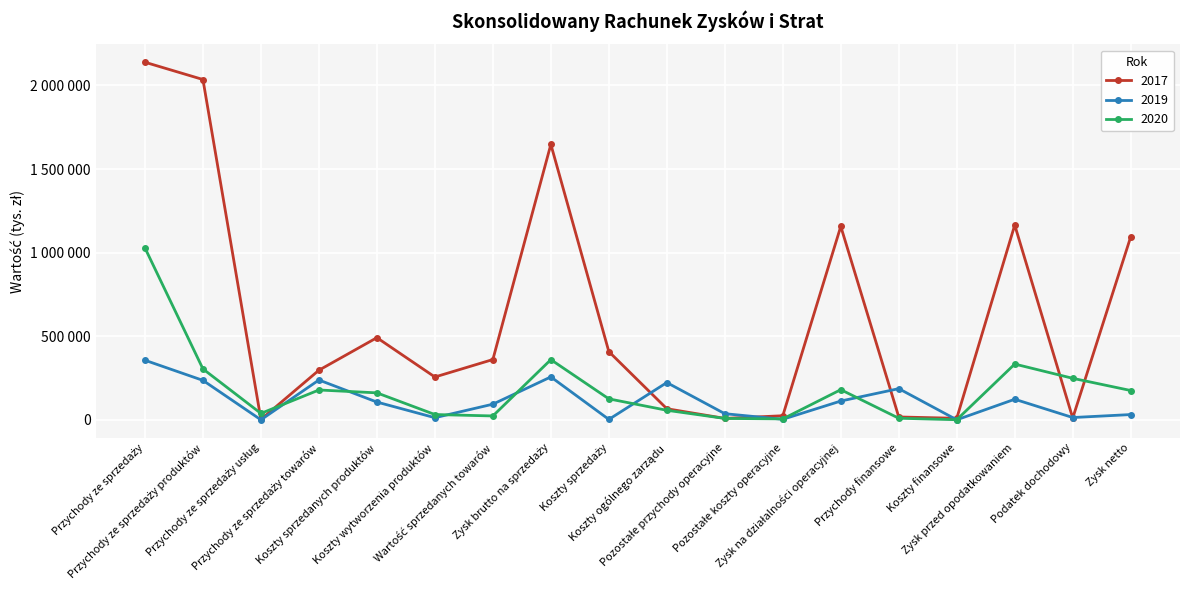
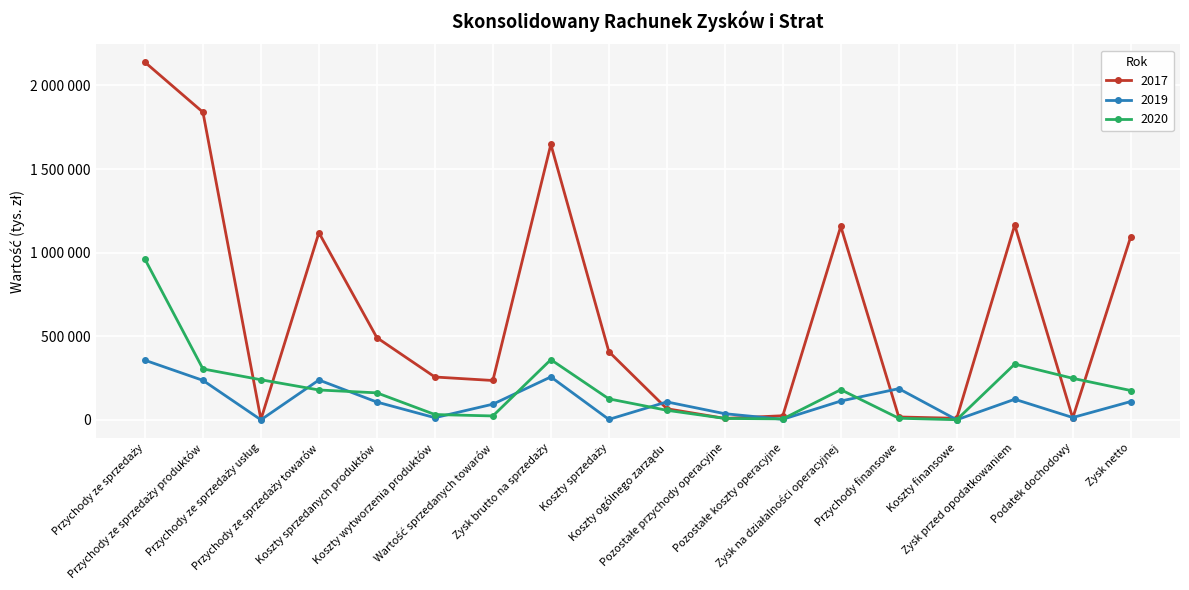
  {
    "2017": {
      "Przychody ze sprzedaży": 2140000,
-     "Przychody ze sprzedaży produktów": 2040000,
-     "Przychody ze sprzedaży towarów": 300000,
+     "Przychody ze sprzedaży produktów": 1840000,
+     "Przychody ze sprzedaży towarów": 1120000,
      "Koszty sprzedanych produktów": 490000,
      "Koszty wytworzenia produktów": 260000,
-     "Wartość sprzedanych towarów": 360000,
+     "Wartość sprzedanych towarów": 240000,
      "Zysk brutto na sprzedaży": 1650000,
      "Koszty sprzedaży": 410000,
      "Pozostałe koszty operacyjne": 20000,
      "Zysk na działalności operacyjnej": 1160000,
      "Zysk przed opodatkowaniem": 1160000,
      "Zysk netto": 1090000
    },
    "2019": {
      "Przychody ze sprzedaży": 360000,
      "Przychody ze sprzedaży produktów": 240000,
      "Przychody ze sprzedaży towarów": 240000,
      "Koszty sprzedanych produktów": 110000,
      "Koszty wytworzenia produktów": 10000,
      "Wartość sprzedanych towarów": 90000,
      "Zysk brutto na sprzedaży": 260000,
      "Koszty sprzedaży": 0,
-     "Koszty ogólnego zarządu": 220000,
+     "Koszty ogólnego zarządu": 110000,
      "Pozostałe przychody operacyjne": 40000,
      "Zysk na działalności operacyjnej": 110000,
      "Przychody finansowe": 190000,
      "Zysk przed opodatkowaniem": 120000,
-     "Zysk netto": 30000
+     "Zysk netto": 110000
    },
    "2020": {
-     "Przychody ze sprzedaży": 1030000,
+     "Przychody ze sprzedaży": 960000,
      "Przychody ze sprzedaży produktów": 300000,
-     "Przychody ze sprzedaży usług": 40000,
+     "Przychody ze sprzedaży usług": 240000,
      "Przychody ze sprzedaży towarów": 180000,
      "Koszty sprzedanych produktów": 160000,
      "Koszty wytworzenia produktów": 30000,
      "Wartość sprzedanych towarów": 20000,
      "Zysk brutto na sprzedaży": 360000,
      "Koszty sprzedaży": 130000,
      "Zysk na działalności operacyjnej": 180000,
      "Zysk przed opodatkowaniem": 330000,
      "Podatek dochodowy": 250000,
      "Zysk netto": 180000
    }
  }
